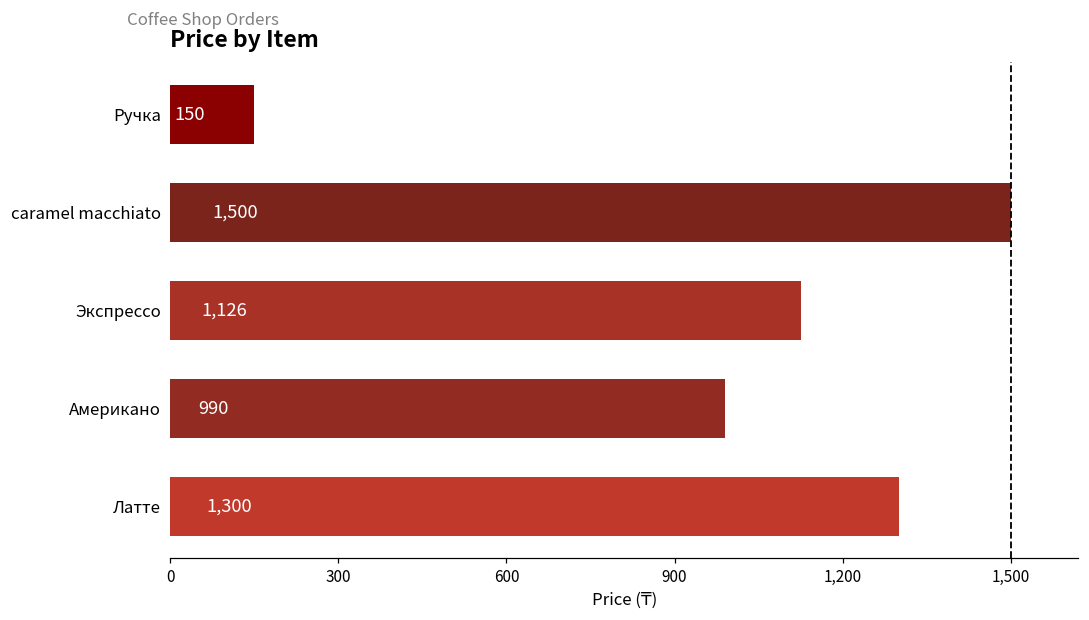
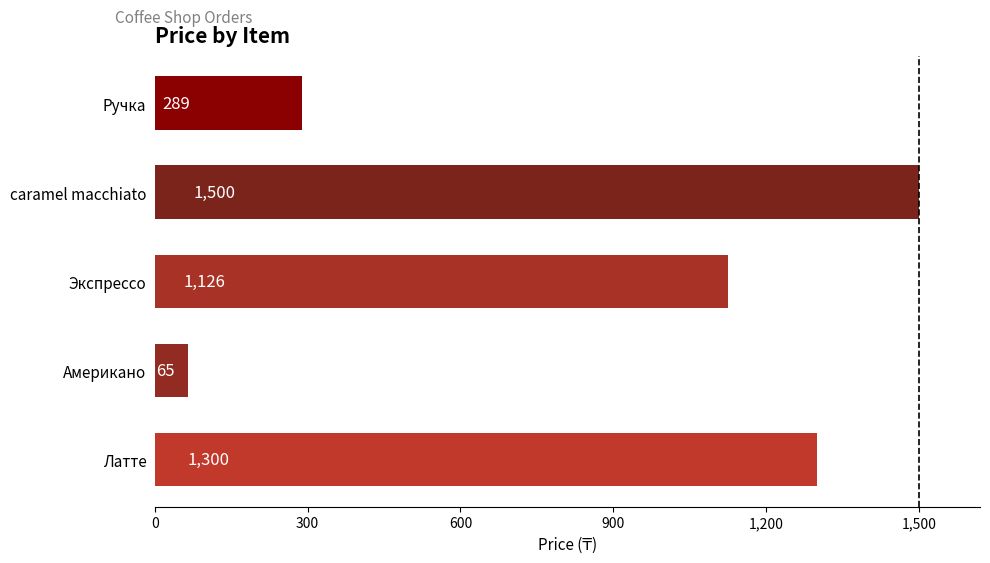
  {
-   "Ручка": "150",
+   "Ручка": "289",
    "caramel macchiato": "1,500",
    "Экспрессо": "1,126",
-   "Американо": "990",
+   "Американо": "65",
    "Латте": "1,300"
  }
